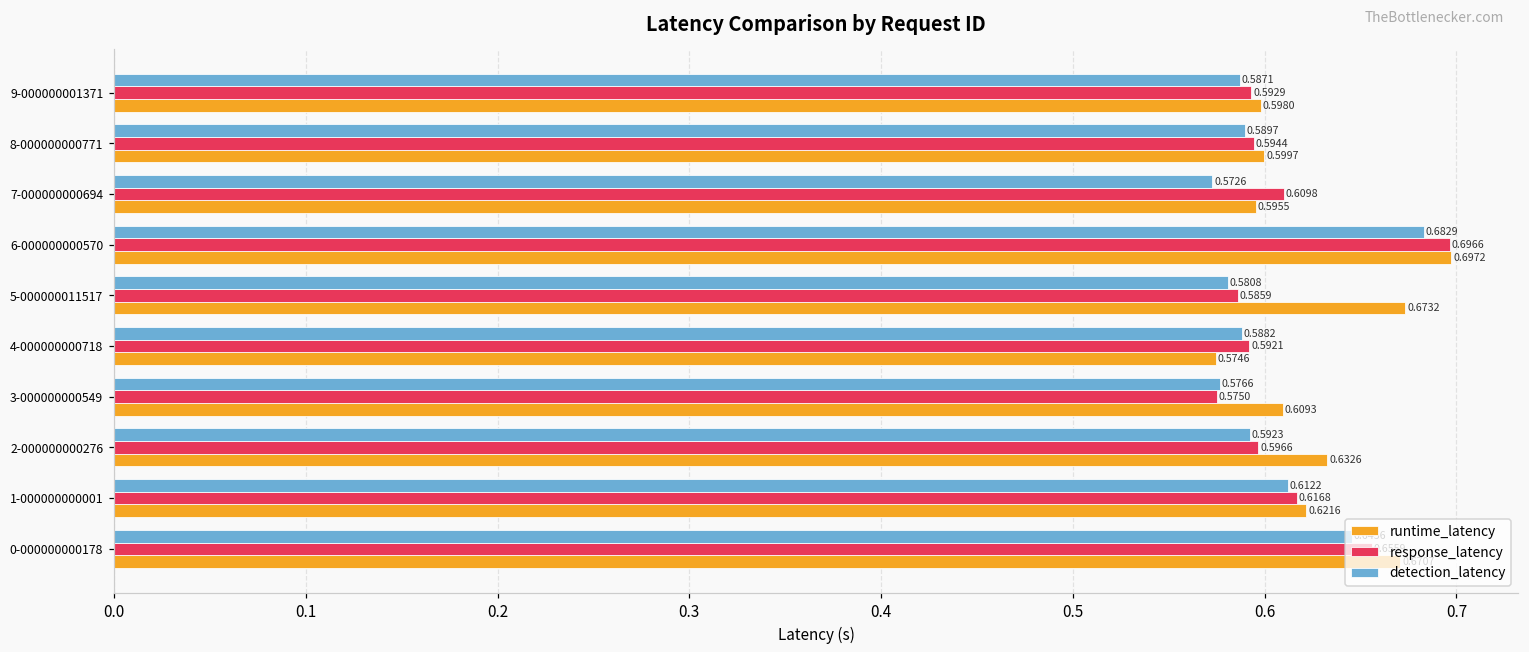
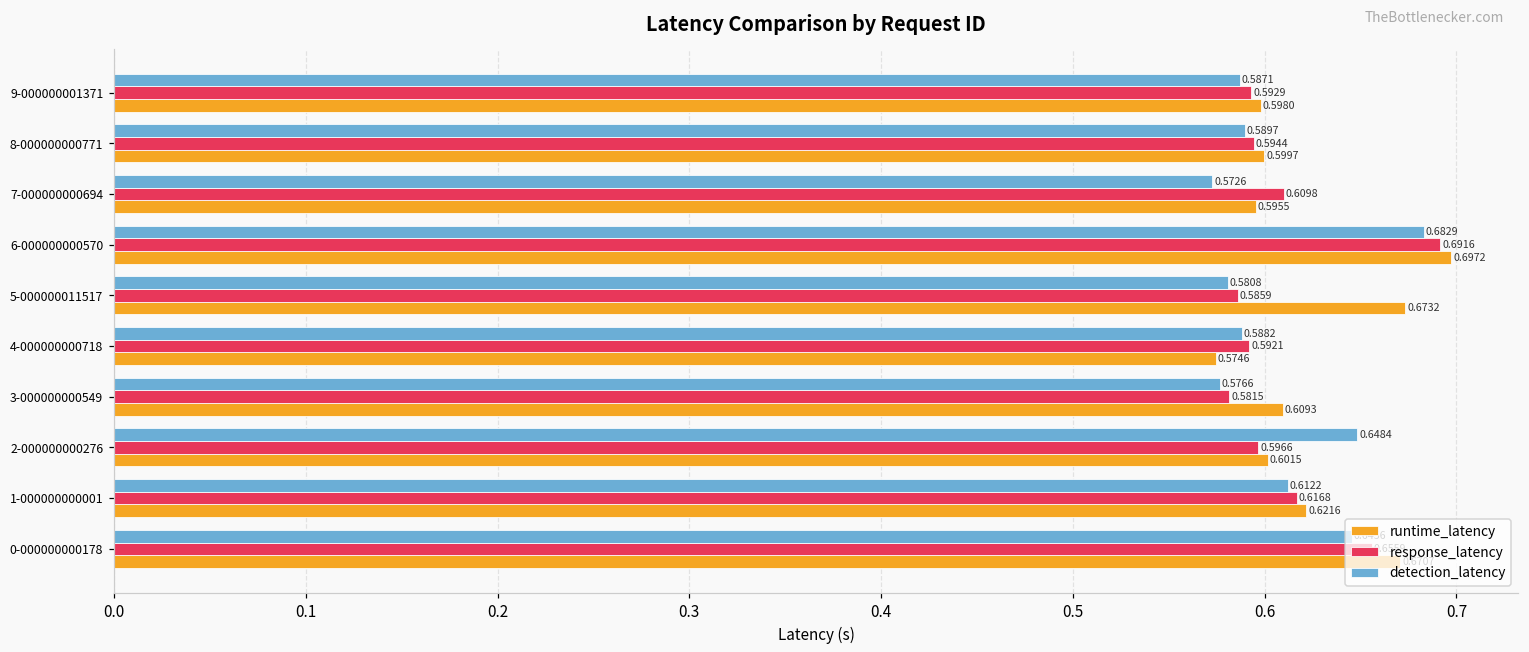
  {
    "runtime_latency": {
      "9-000000001371": 0.5980,
      "8-000000000771": 0.5997,
      "7-000000000694": 0.5955,
      "6-000000000570": 0.6972,
      "5-000000011517": 0.6732,
      "4-000000000718": 0.5746,
      "3-000000000549": 0.6093,
-     "2-000000000276": 0.6326,
+     "2-000000000276": 0.6015,
      "1-000000000001": 0.6216
    },
    "response_latency": {
      "9-000000001371": 0.5929,
      "8-000000000771": 0.5944,
      "7-000000000694": 0.6098,
-     "6-000000000570": 0.6966,
+     "6-000000000570": 0.6916,
      "5-000000011517": 0.5859,
      "4-000000000718": 0.5921,
-     "3-000000000549": 0.5750,
+     "3-000000000549": 0.5815,
      "2-000000000276": 0.5966,
      "1-000000000001": 0.6168
    },
    "detection_latency": {
      "9-000000001371": 0.5871,
      "8-000000000771": 0.5897,
      "7-000000000694": 0.5726,
      "6-000000000570": 0.6829,
      "5-000000011517": 0.5808,
      "4-000000000718": 0.5882,
      "3-000000000549": 0.5766,
-     "2-000000000276": 0.5923,
+     "2-000000000276": 0.6484,
      "1-000000000001": 0.6122
    }
  }
